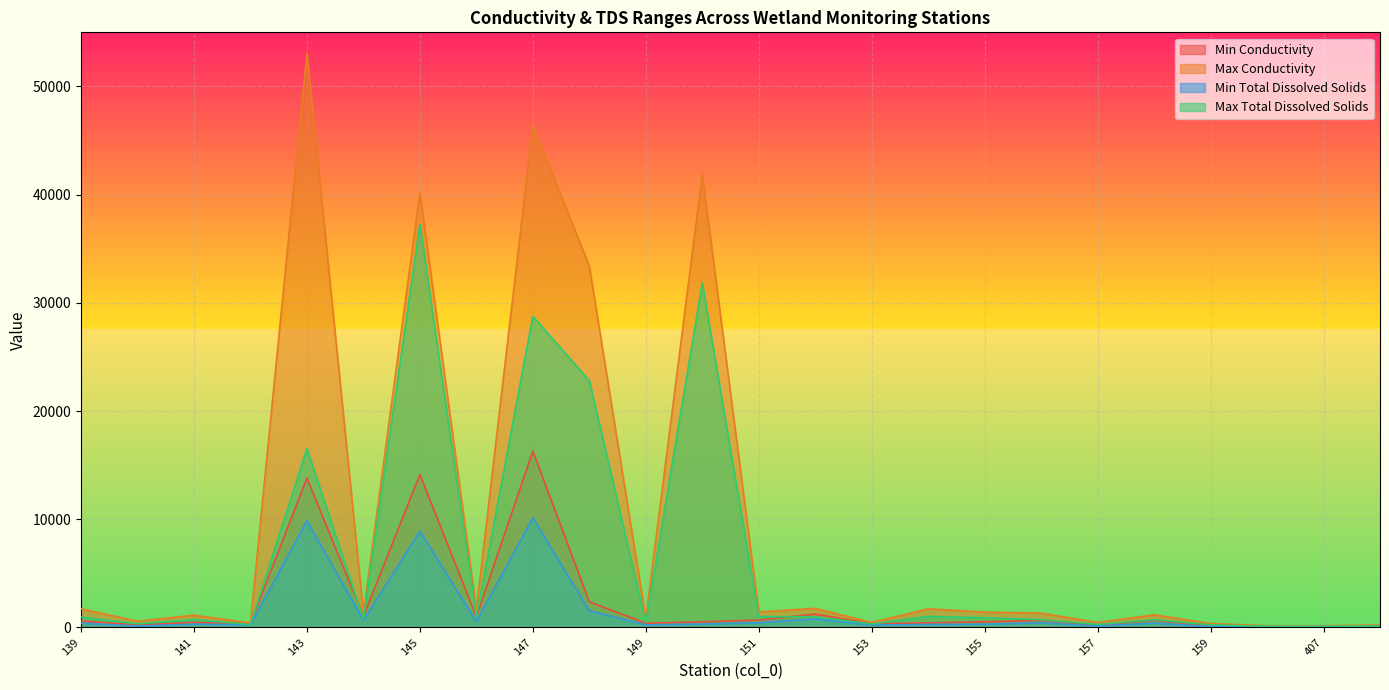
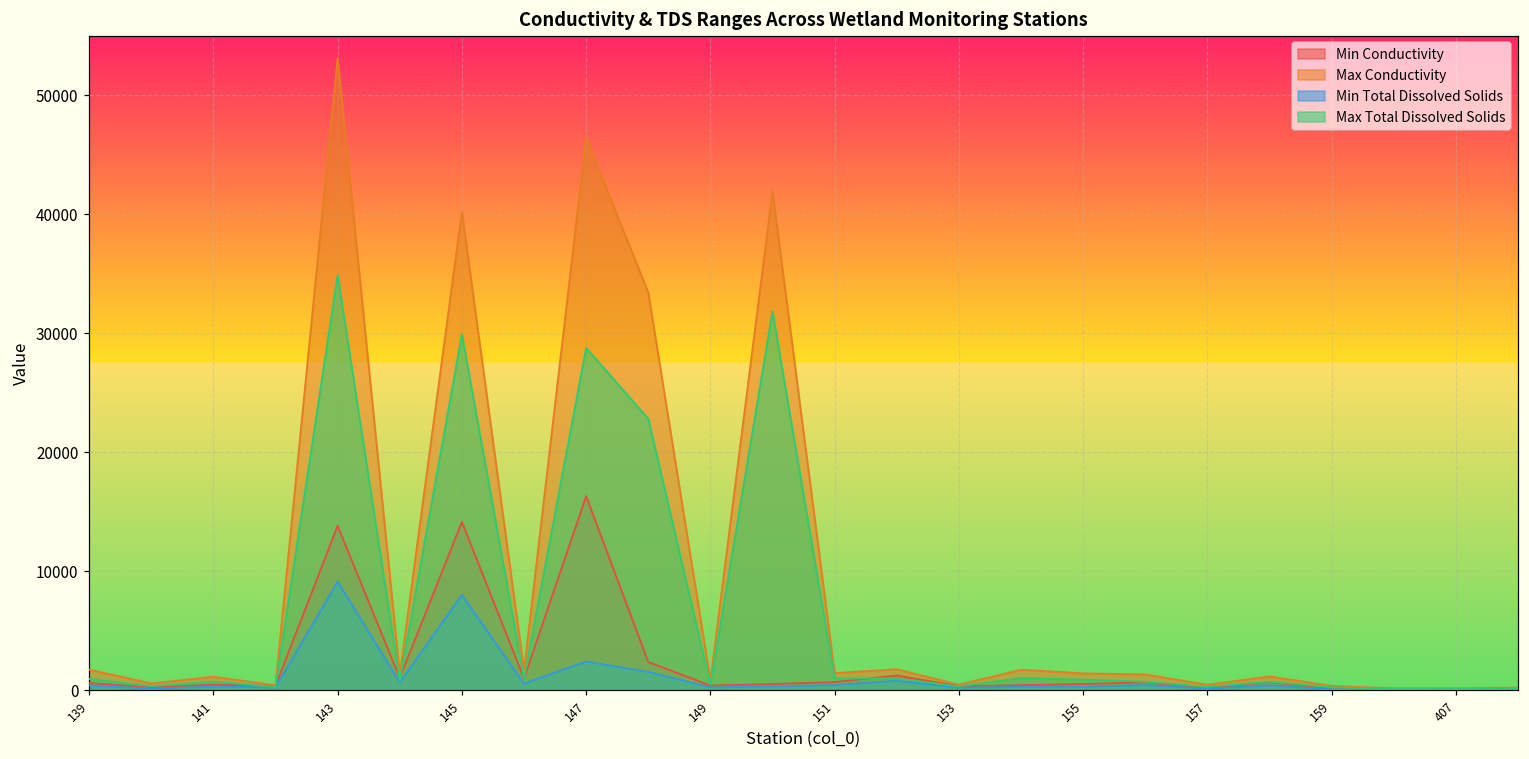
  {
    "Min Total Dissolved Solids": {
-     "143": 9900,
-     "145": 8900,
-     "147": 10100,
+     "143": 9100,
+     "145": 8000,
+     "147": 2400,
      "151": 400
    },
    "Max Total Dissolved Solids": {
      "139": 1000,
      "141": 700,
-     "143": 16500,
-     "145": 37300,
+     "143": 34900,
+     "145": 29900,
      "147": 28800,
      "151": 1000,
      "155": 900
    }
  }
